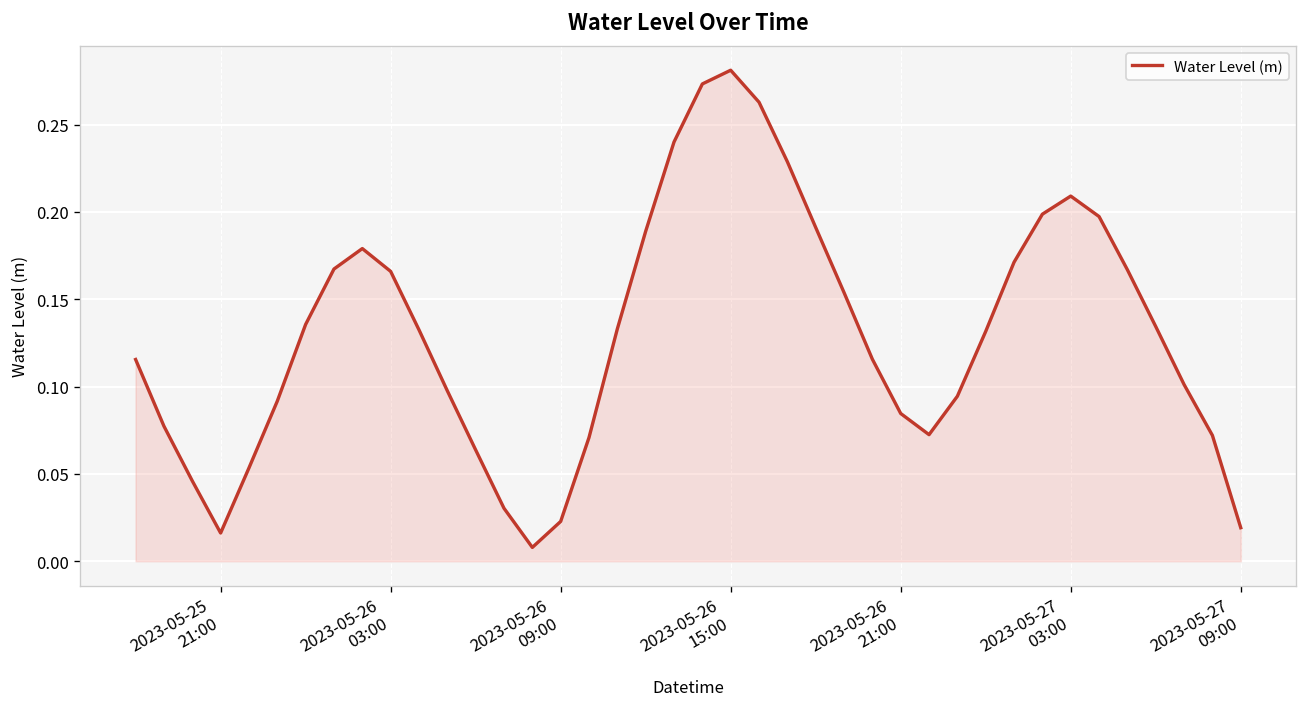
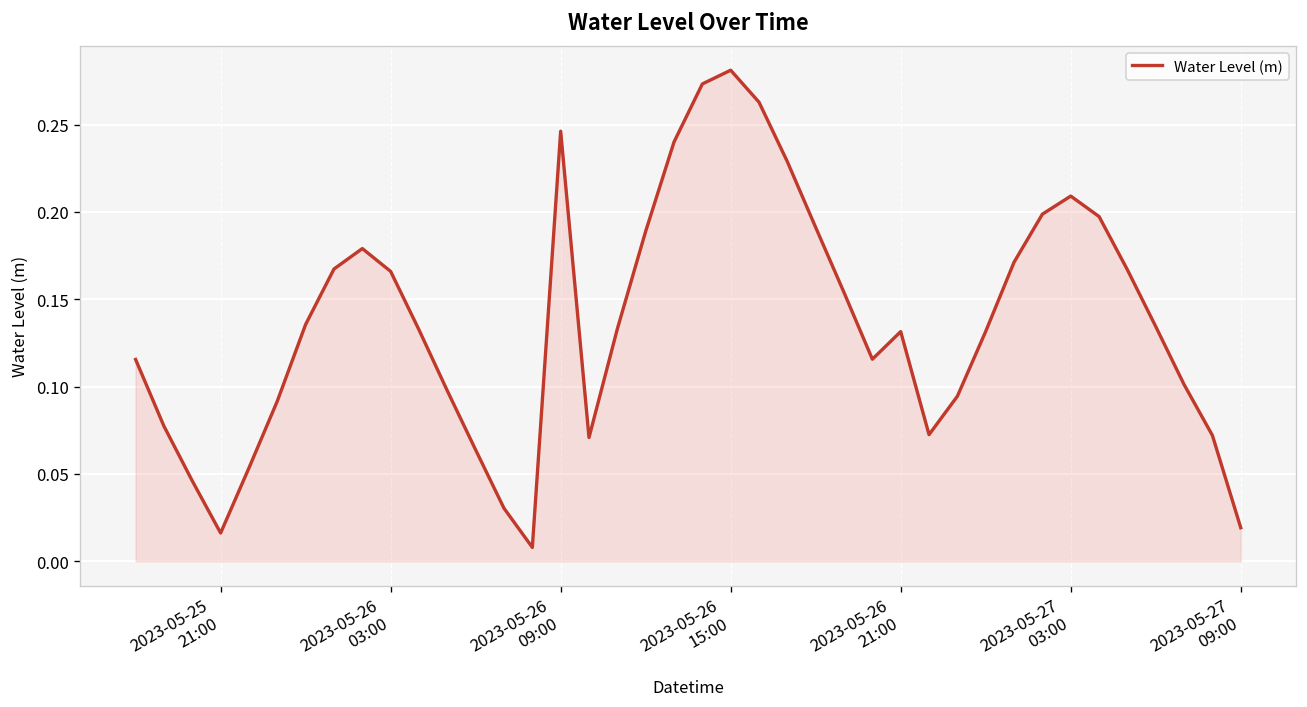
  {
    "2023-05-25 21:00": 0.016,
    "2023-05-26 03:00": 0.166,
-   "2023-05-26 09:00": 0.023,
+   "2023-05-26 09:00": 0.246,
    "2023-05-26 15:00": 0.281,
-   "2023-05-26 21:00": 0.085,
+   "2023-05-26 21:00": 0.131,
    "2023-05-27 03:00": 0.209,
    "2023-05-27 09:00": 0.019
  }
